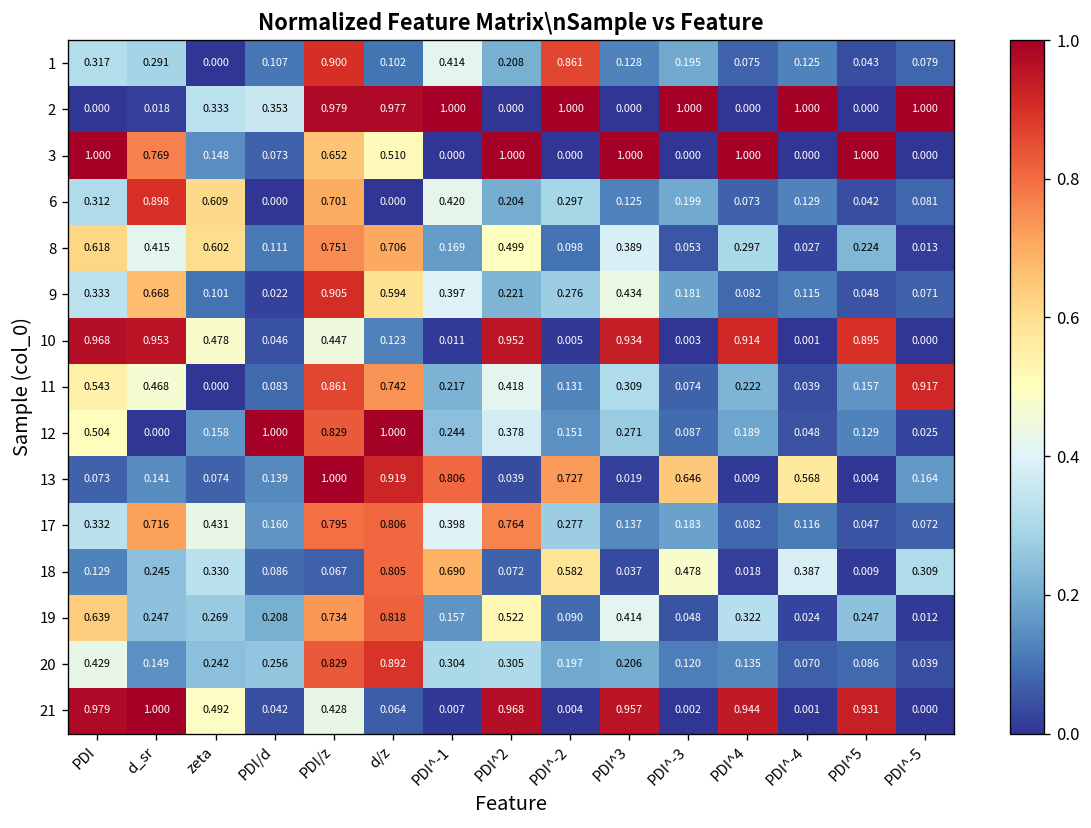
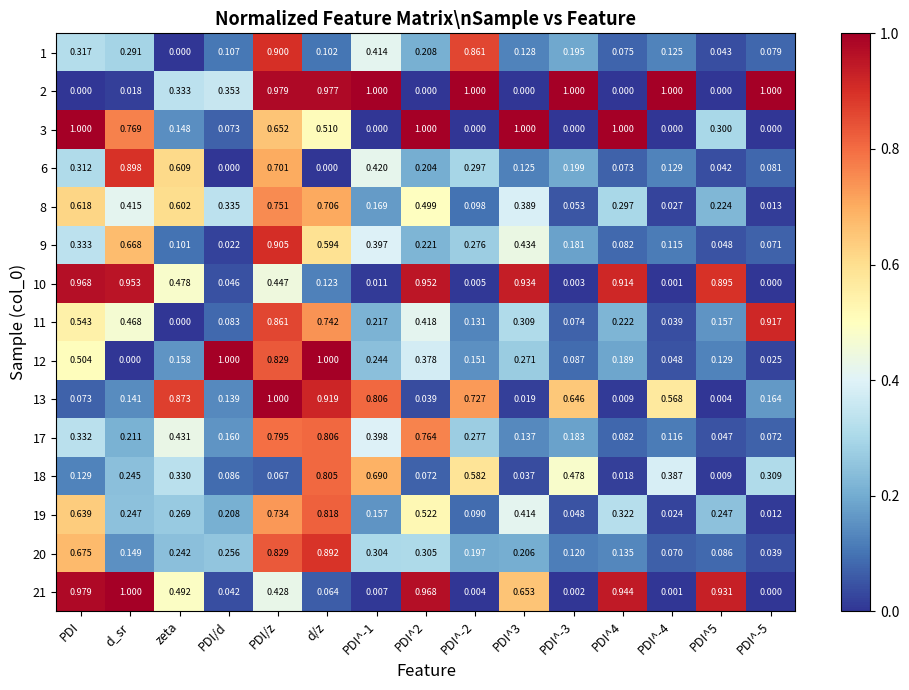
  {
    "3": {
      "PDI": 1.000,
      "d_sr": 0.769,
      "zeta": 0.148,
      "PDI/d": 0.073,
      "PDI/z": 0.652,
      "d/z": 0.510,
      "PDI^-1": 0.000,
      "PDI^2": 1.000,
      "PDI^-2": 0.000,
      "PDI^3": 1.000,
      "PDI^-3": 0.000,
      "PDI^4": 1.000,
      "PDI^-4": 0.000,
-     "PDI^5": 1.000,
+     "PDI^5": 0.300,
      "PDI^-5": 0.000
    },
    "8": {
      "PDI": 0.618,
      "d_sr": 0.415,
      "zeta": 0.602,
-     "PDI/d": 0.111,
+     "PDI/d": 0.335,
      "PDI/z": 0.751,
      "d/z": 0.706,
      "PDI^-1": 0.169,
      "PDI^2": 0.499,
      "PDI^-2": 0.098,
      "PDI^3": 0.389,
      "PDI^-3": 0.053,
      "PDI^4": 0.297,
      "PDI^-4": 0.027,
      "PDI^5": 0.224,
      "PDI^-5": 0.013
    },
    "13": {
      "PDI": 0.073,
      "d_sr": 0.141,
-     "zeta": 0.074,
+     "zeta": 0.873,
      "PDI/d": 0.139,
      "PDI/z": 1.000,
      "d/z": 0.919,
      "PDI^-1": 0.806,
      "PDI^2": 0.039,
      "PDI^-2": 0.727,
      "PDI^3": 0.019,
      "PDI^-3": 0.646,
      "PDI^4": 0.009,
      "PDI^-4": 0.568,
      "PDI^5": 0.004,
      "PDI^-5": 0.164
    },
    "17": {
      "PDI": 0.332,
-     "d_sr": 0.716,
+     "d_sr": 0.211,
      "zeta": 0.431,
      "PDI/d": 0.160,
      "PDI/z": 0.795,
      "d/z": 0.806,
      "PDI^-1": 0.398,
      "PDI^2": 0.764,
      "PDI^-2": 0.277,
      "PDI^3": 0.137,
      "PDI^-3": 0.183,
      "PDI^4": 0.082,
      "PDI^-4": 0.116,
      "PDI^5": 0.047,
      "PDI^-5": 0.072
    },
    "20": {
-     "PDI": 0.429,
+     "PDI": 0.675,
      "d_sr": 0.149,
      "zeta": 0.242,
      "PDI/d": 0.256,
      "PDI/z": 0.829,
      "d/z": 0.892,
      "PDI^-1": 0.304,
      "PDI^2": 0.305,
      "PDI^-2": 0.197,
      "PDI^3": 0.206,
      "PDI^-3": 0.120,
      "PDI^4": 0.135,
      "PDI^-4": 0.070,
      "PDI^5": 0.086,
      "PDI^-5": 0.039
    },
    "21": {
      "PDI": 0.979,
      "d_sr": 1.000,
      "zeta": 0.492,
      "PDI/d": 0.042,
      "PDI/z": 0.428,
      "d/z": 0.064,
      "PDI^-1": 0.007,
      "PDI^2": 0.968,
      "PDI^-2": 0.004,
-     "PDI^3": 0.957,
+     "PDI^3": 0.653,
      "PDI^-3": 0.002,
      "PDI^4": 0.944,
      "PDI^-4": 0.001,
      "PDI^5": 0.931,
      "PDI^-5": 0.000
    }
  }
